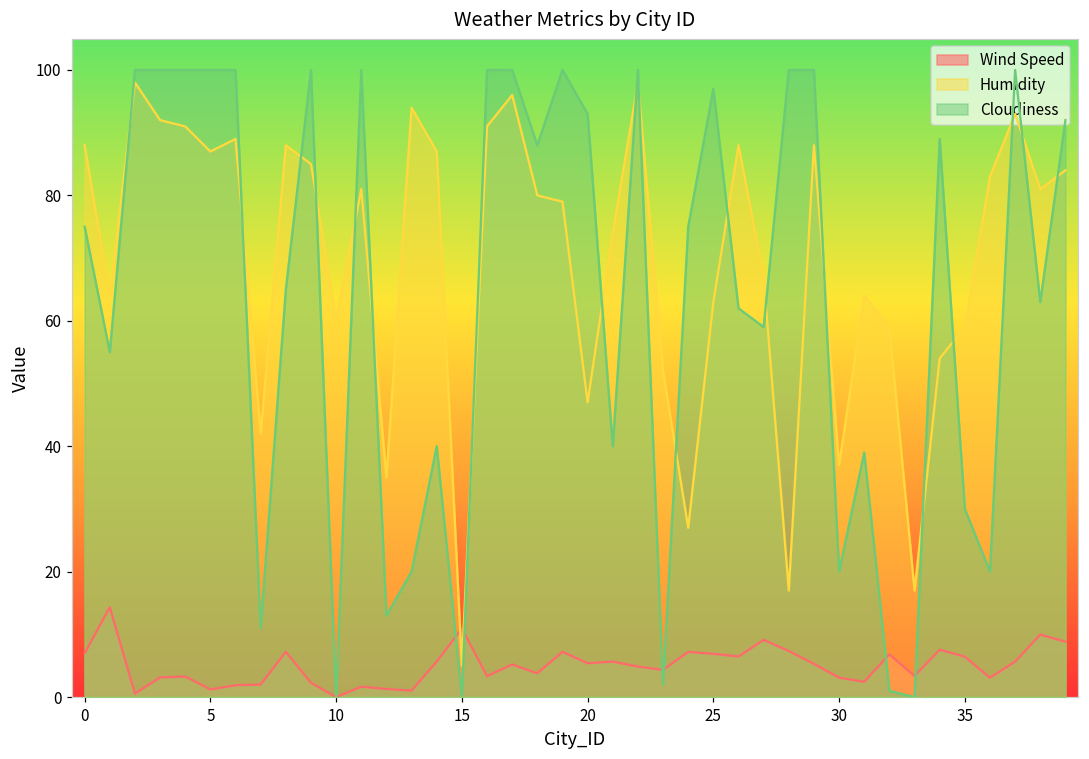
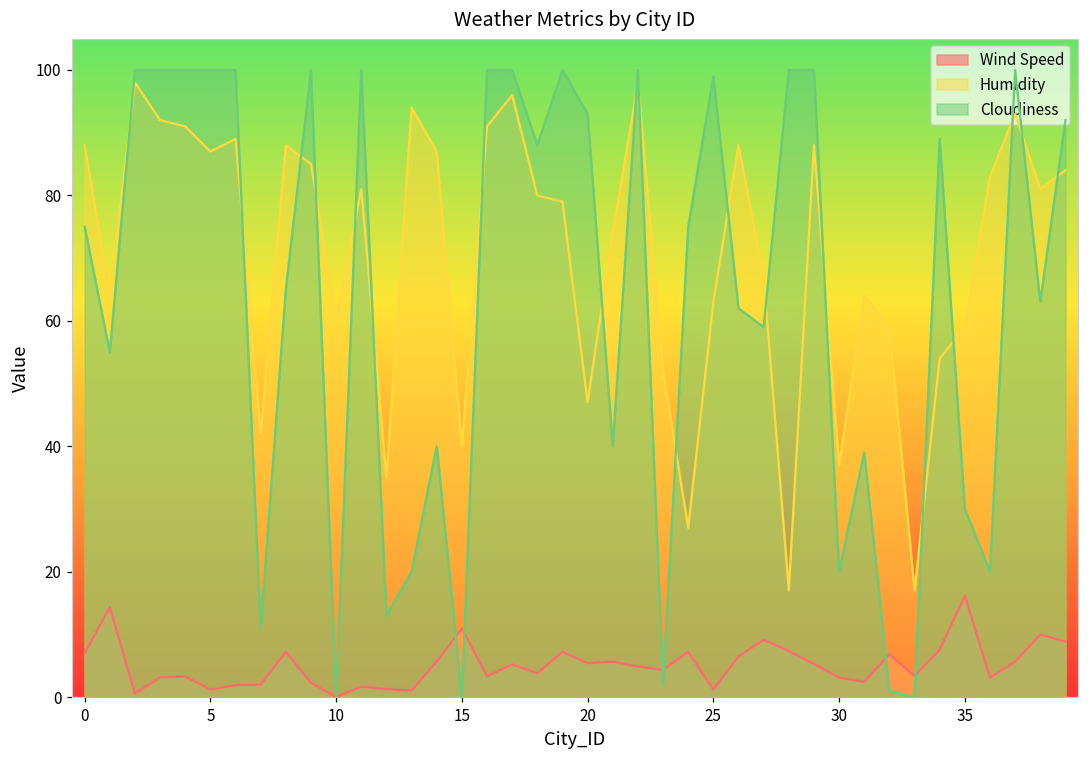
  {
    "Wind Speed": {
      "0": 7,
      "5": 1,
      "15": 11,
      "20": 5,
-     "25": 7,
+     "25": 1,
      "30": 3,
-     "35": 6
+     "35": 16
    },
    "Humidity": {
      "0": 88,
      "5": 87,
      "10": 60,
-     "15": 5,
+     "15": 40,
      "20": 47,
      "25": 63,
      "30": 37,
      "35": 59
    },
    "Cloudiness": {
      "0": 75,
      "5": 100,
      "15": 0,
      "20": 93,
-     "25": 97,
+     "25": 99,
      "30": 20,
      "35": 30
    }
  }
